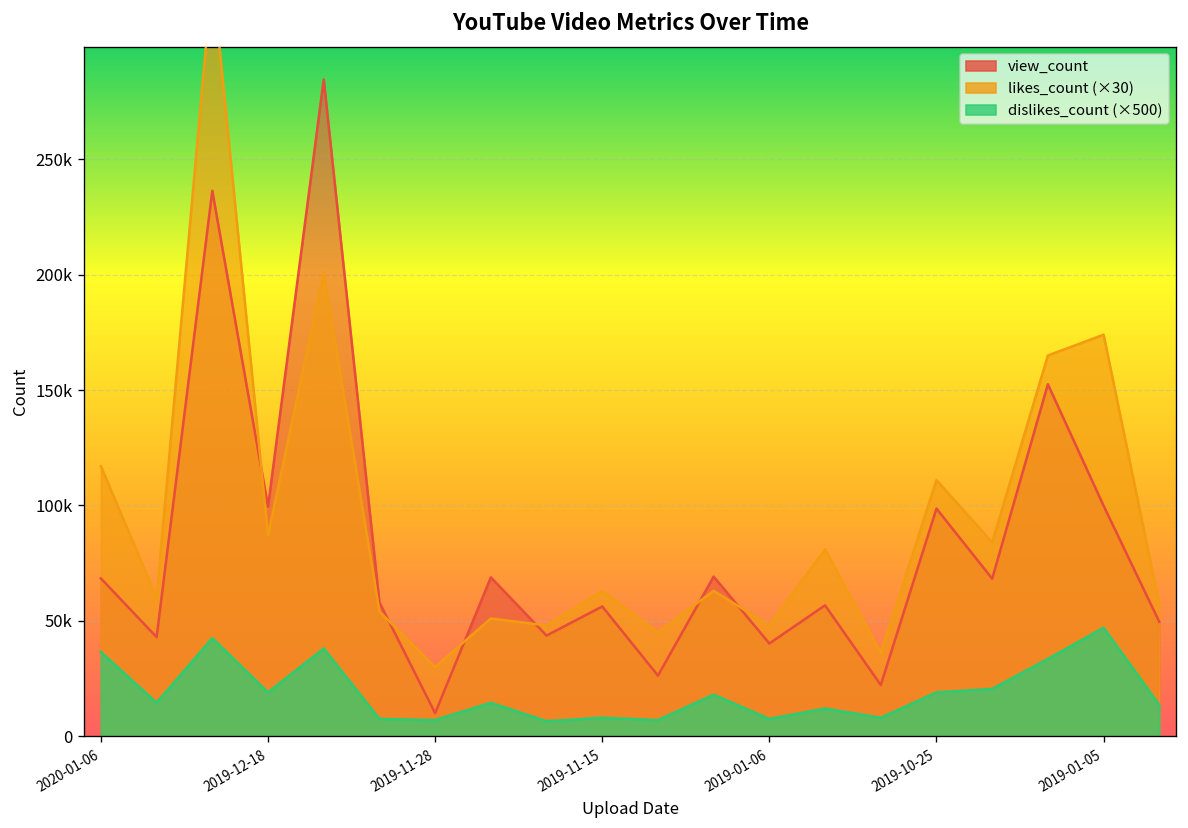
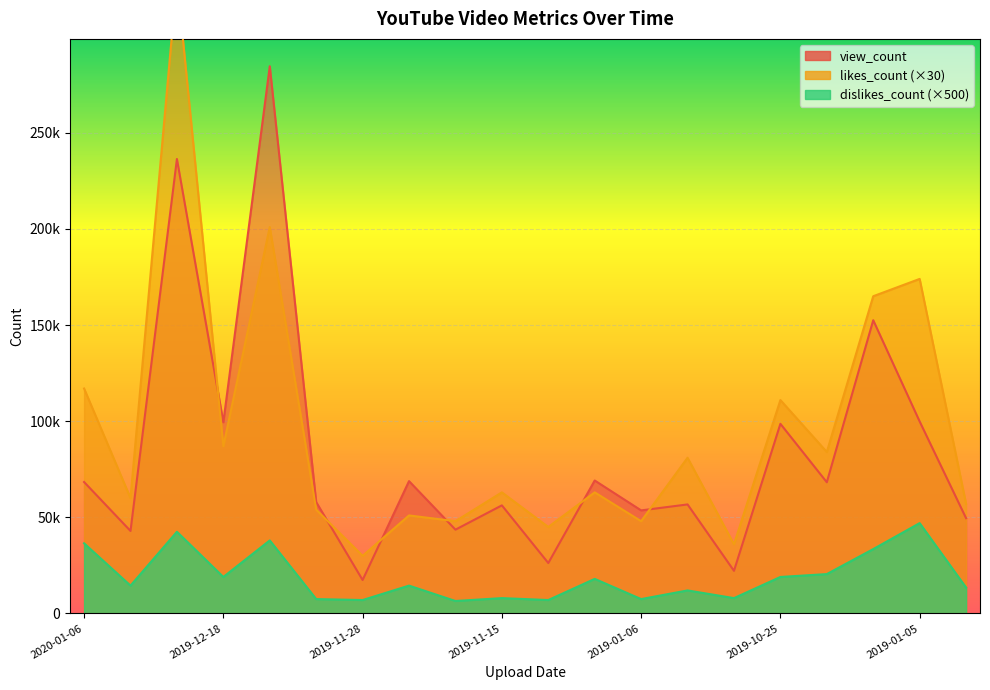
  {
    "view_count": {
      "2020-01-06": 68000,
      "2019-12-18": 99000,
-     "2019-11-28": 10000,
+     "2019-11-28": 17000,
      "2019-11-15": 56000,
-     "2019-01-06": 40000,
+     "2019-01-06": 54000,
      "2019-10-25": 99000,
      "2019-01-05": 100000
    }
  }
